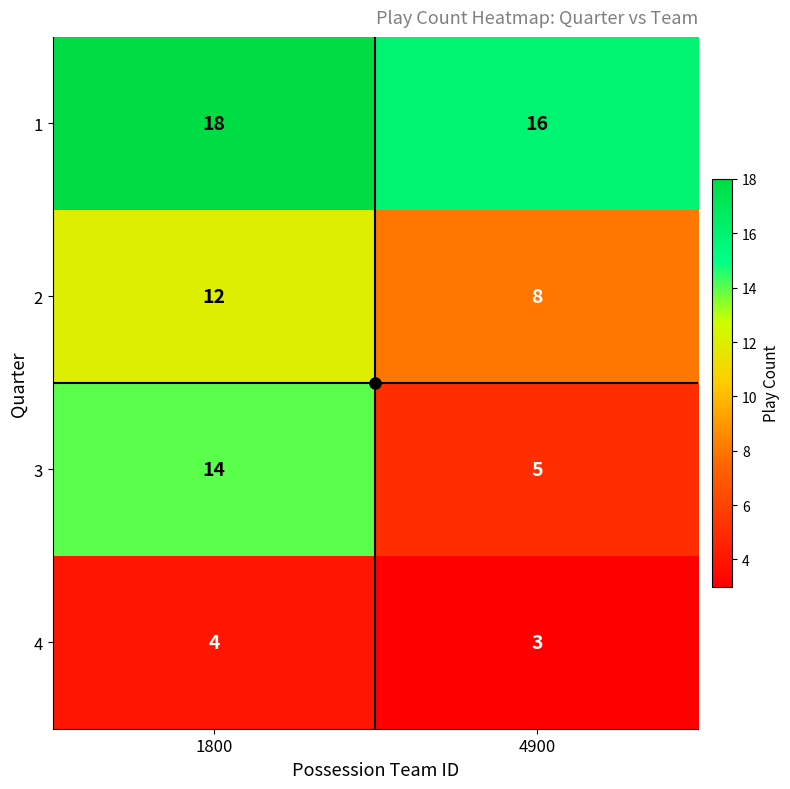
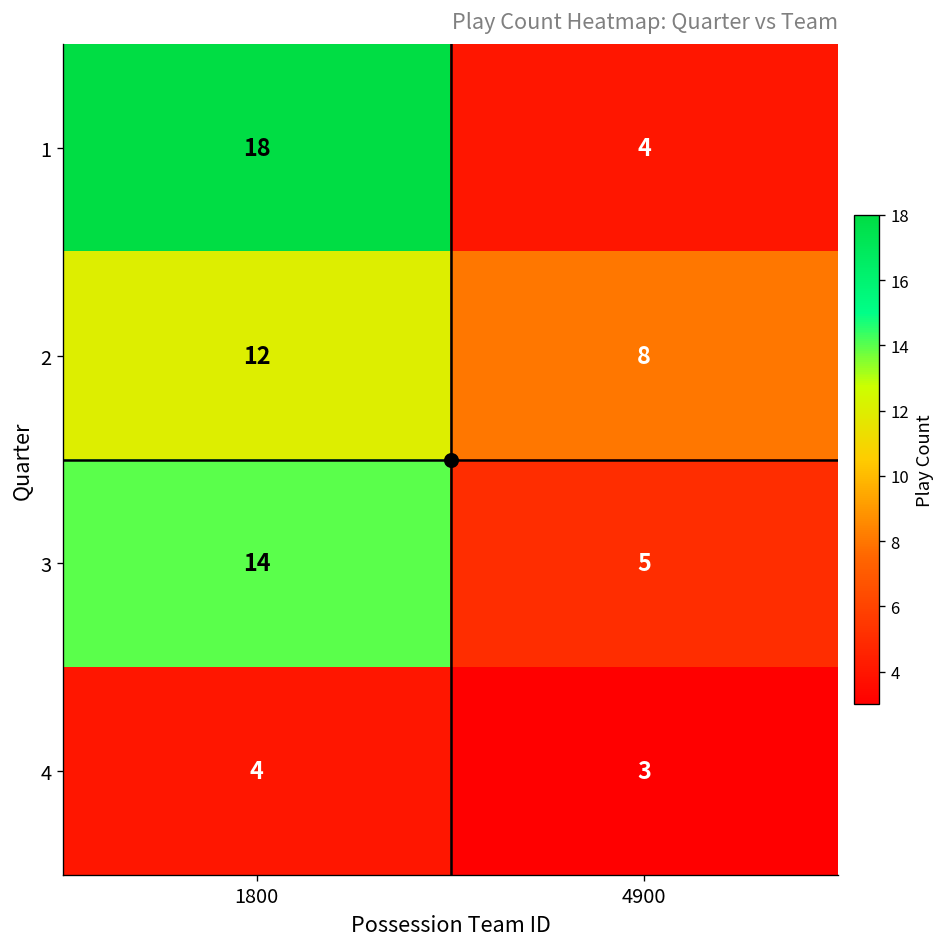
  {
    "1": {
      "1800": 18,
-     "4900": 16
+     "4900": 4
    },
    "2": {
      "1800": 12,
      "4900": 8
    },
    "3": {
      "1800": 14,
      "4900": 5
    },
    "4": {
      "1800": 4,
      "4900": 3
    }
  }
